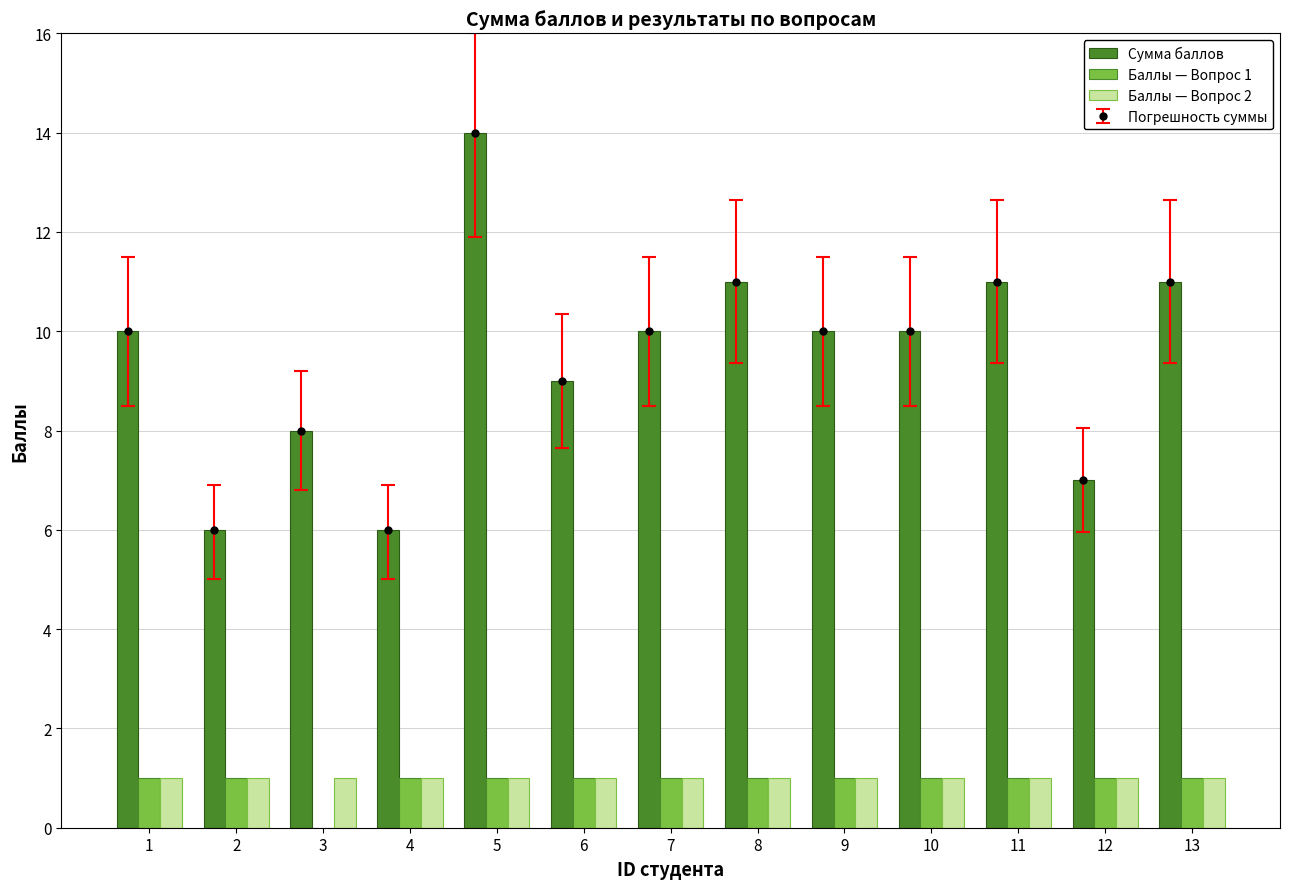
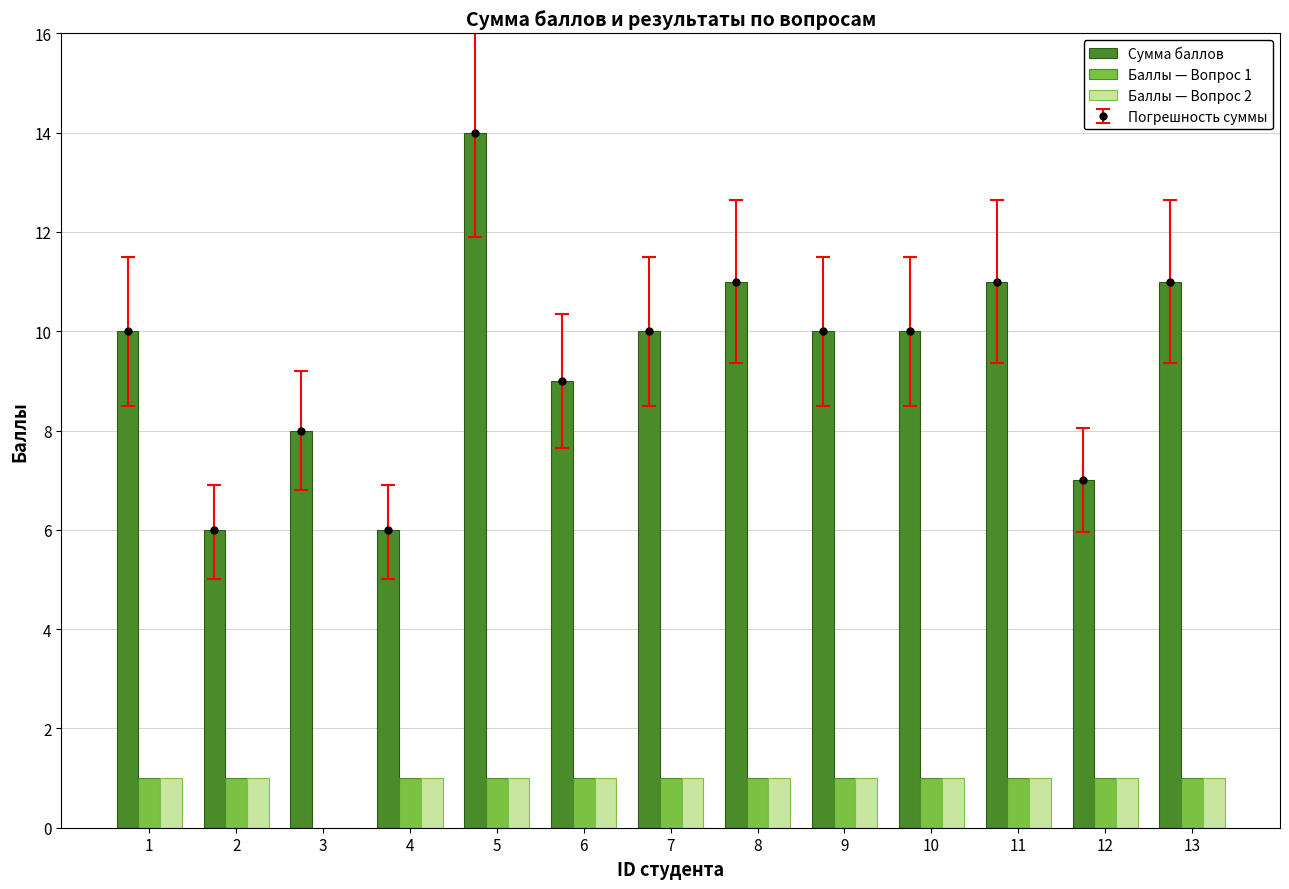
  {
    "Сумма баллов": {
      "1": 10,
      "2": 6,
      "3": 8,
      "4": 6,
      "5": 14,
      "6": 9,
      "7": 10,
      "8": 11,
      "9": 10,
      "10": 10,
      "11": 11,
      "12": 7,
      "13": 11
    },
    "Баллы — Вопрос 1": {
      "1": 1,
      "2": 1,
      "3": 0,
      "4": 1,
      "5": 1,
      "6": 1,
      "7": 1,
      "8": 1,
      "9": 1,
      "10": 1,
      "11": 1,
      "12": 1,
      "13": 1
    },
    "Баллы — Вопрос 2": {
      "1": 1,
      "2": 1,
-     "3": 1,
+     "3": 0,
      "4": 1,
      "5": 1,
      "6": 1,
      "7": 1,
      "8": 1,
      "9": 1,
      "10": 1,
      "11": 1,
      "12": 1,
      "13": 1
    }
  }
